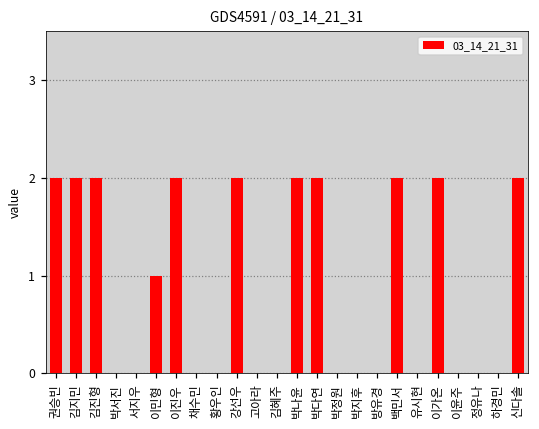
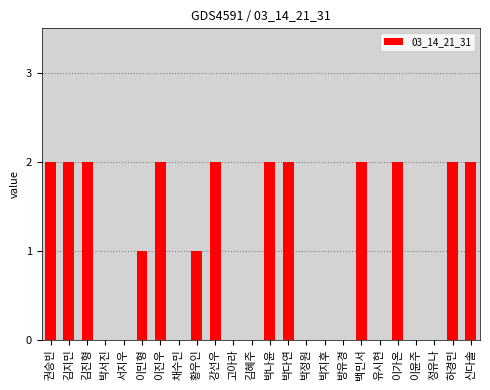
  {
    "권승빈": 2,
    "김지민": 2,
    "김진형": 2,
    "박서진": 0,
    "서지우": 0,
    "이민형": 1,
    "이진우": 2,
    "채수민": 0,
-   "황우인": 0,
+   "황우인": 1,
    "강선우": 2,
    "고아라": 0,
    "김혜주": 0,
    "박나윤": 2,
    "박다연": 2,
    "박정원": 0,
    "박지후": 0,
    "방유경": 0,
    "백민서": 2,
    "유시현": 0,
    "이가온": 2,
    "이윤주": 0,
    "정유나": 0,
-   "하경민": 0,
+   "하경민": 2,
    "신다솔": 2
  }
